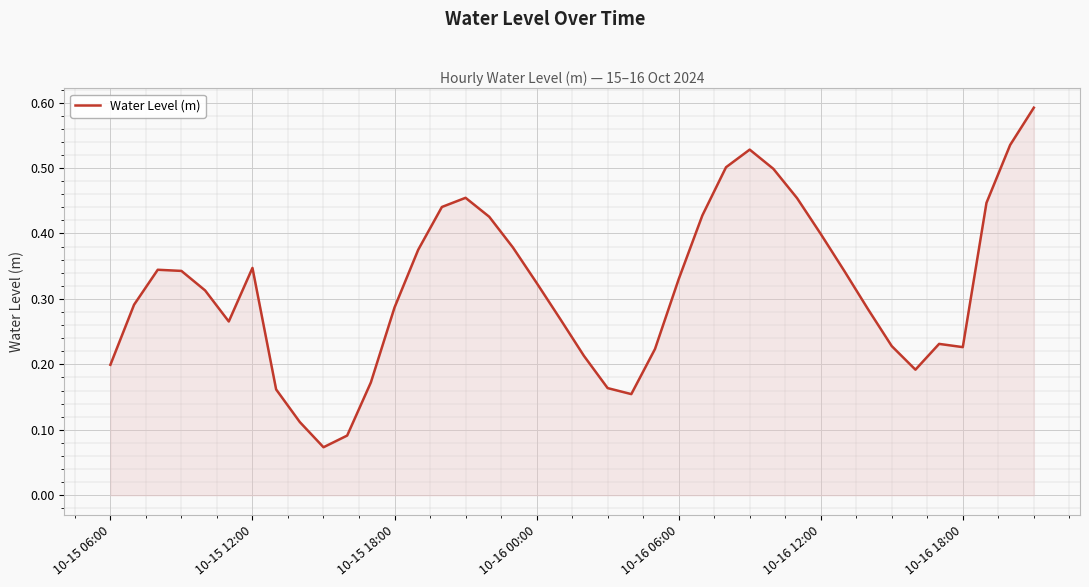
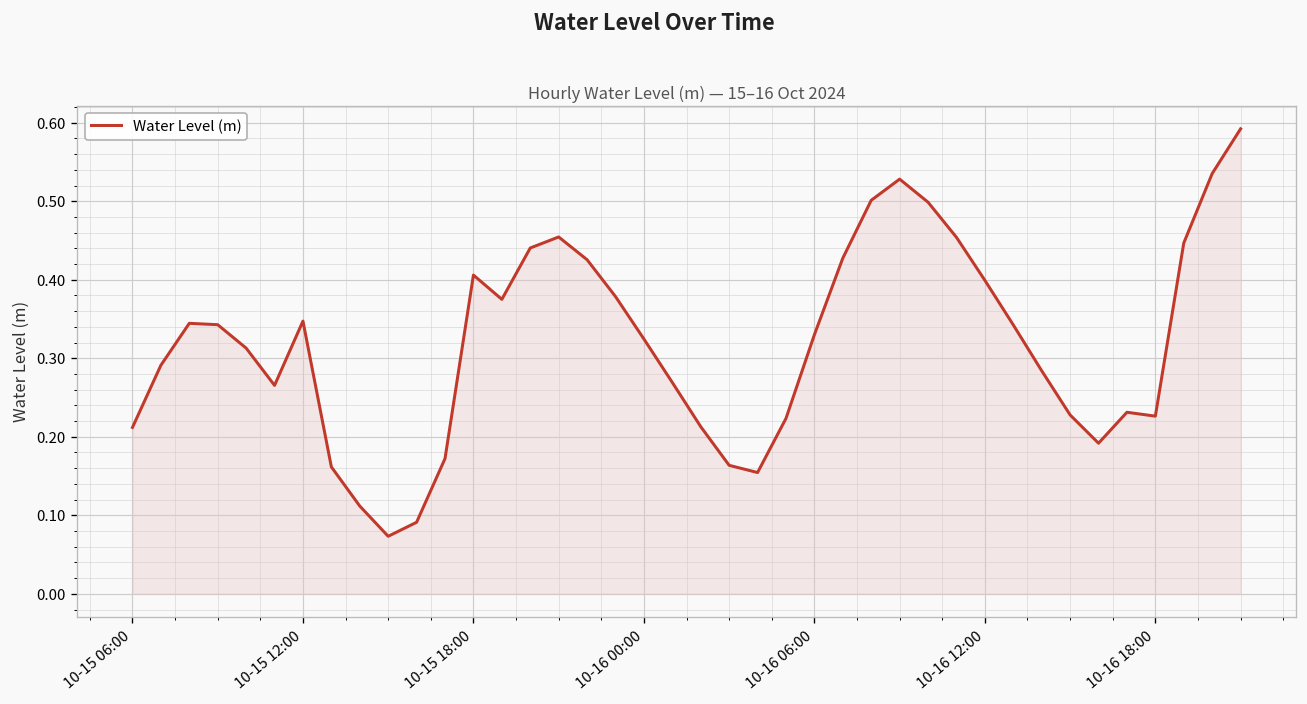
  {
-   "10-15 06:00": 0.20,
+   "10-15 06:00": 0.21,
    "10-15 12:00": 0.35,
-   "10-15 18:00": 0.29,
+   "10-15 18:00": 0.41,
    "10-16 00:00": 0.32,
    "10-16 06:00": 0.33,
    "10-16 12:00": 0.40,
    "10-16 18:00": 0.23
  }
